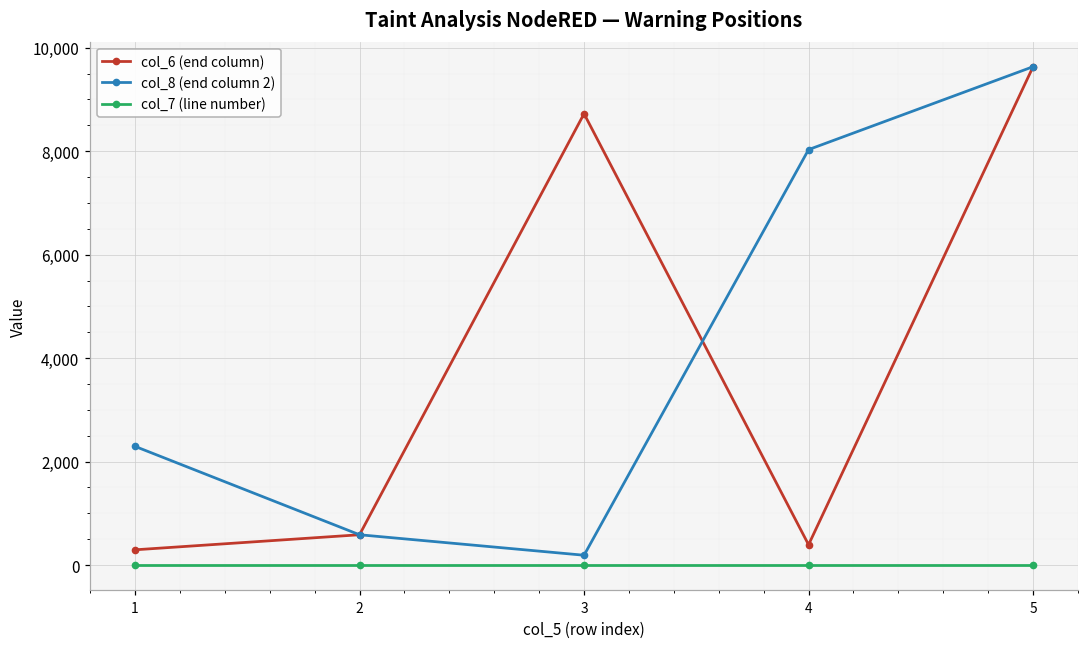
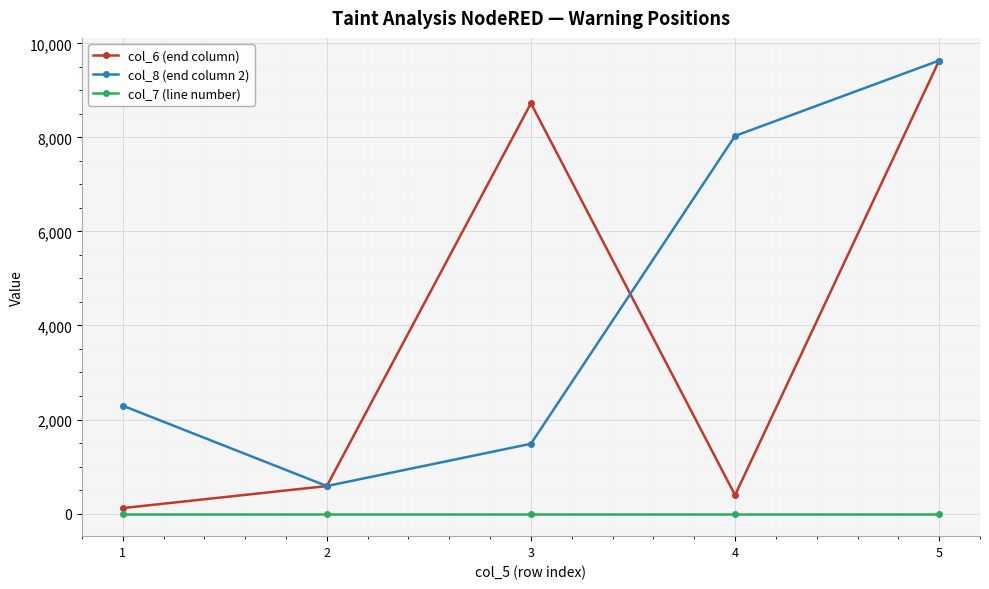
  {
    "col_6 (end column)": {
-     "1": "300",
+     "1": "100",
      "3": "8,700",
      "4": "400"
    },
    "col_8 (end column 2)": {
      "1": "2,300",
-     "3": "200",
+     "3": "1,500",
      "4": "8,000"
    },
    "col_7 (line number)": {
      "1": "0",
      "2": "0",
      "3": "0",
      "4": "0",
      "5": "0"
    }
  }
